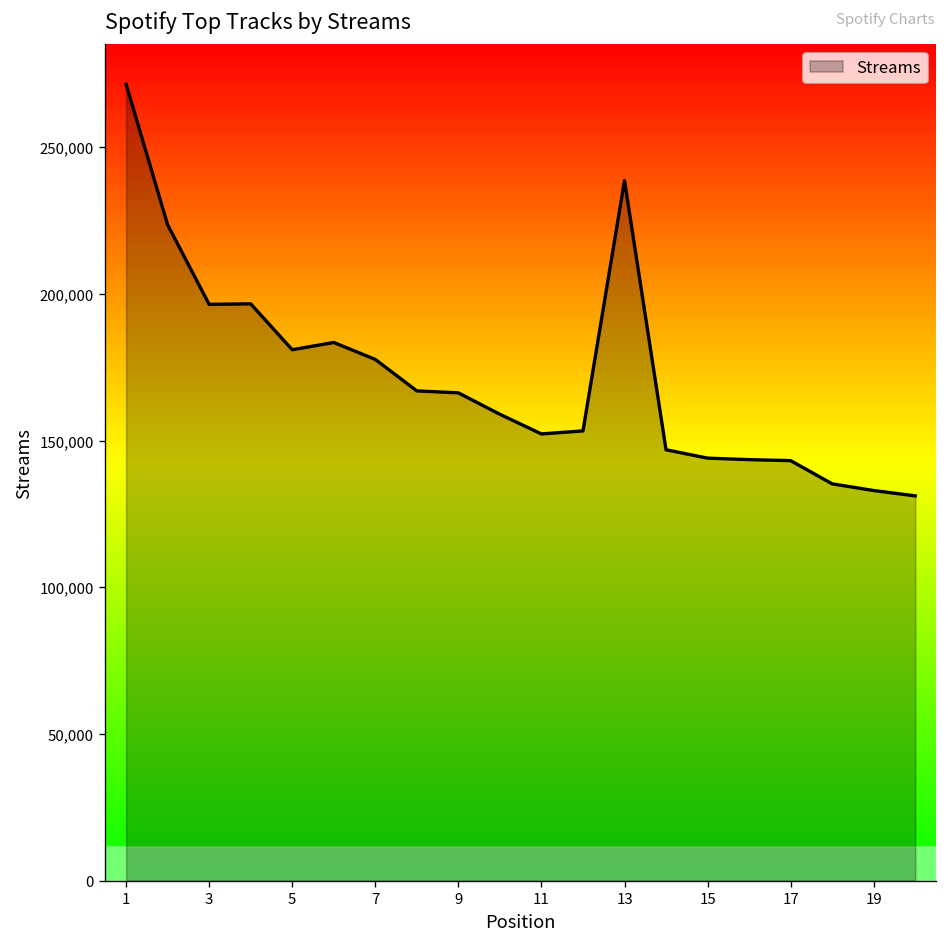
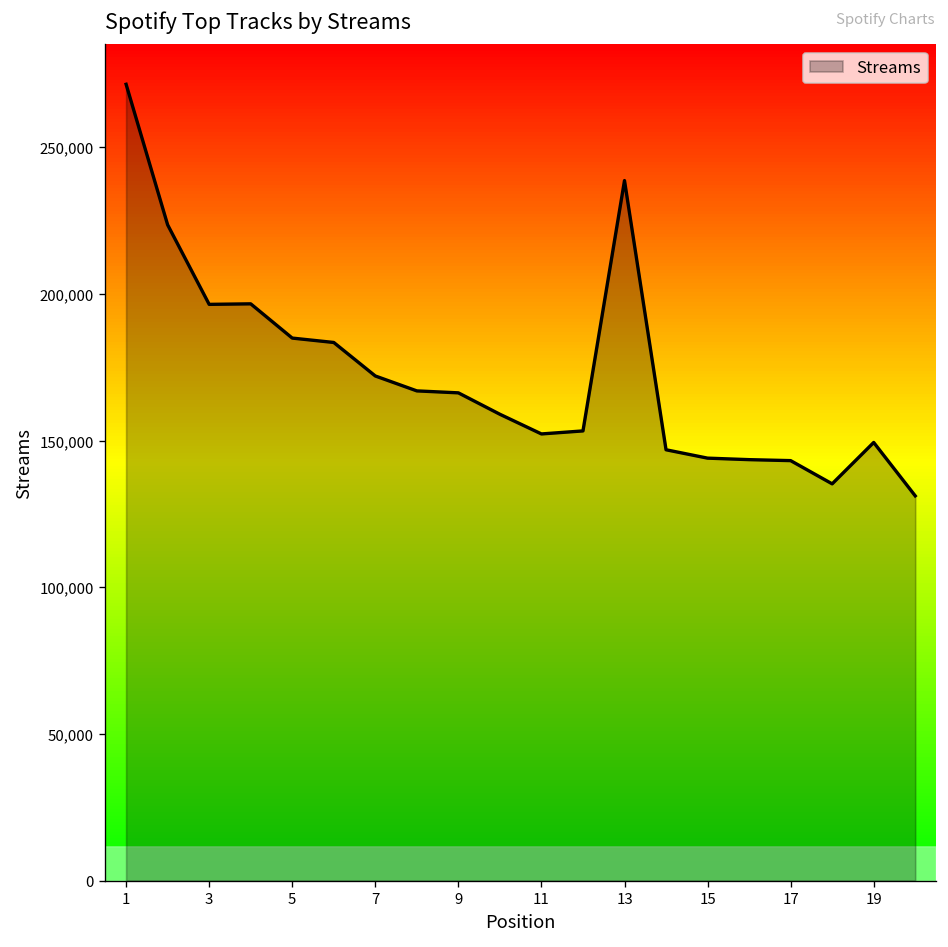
  {
    "1": "271,000",
    "3": "196,000",
-   "5": "181,000",
-   "7": "178,000",
+   "5": "185,000",
+   "7": "172,000",
    "9": "166,000",
    "11": "152,000",
    "13": "239,000",
    "15": "144,000",
    "17": "143,000",
-   "19": "133,000"
+   "19": "149,000"
  }
